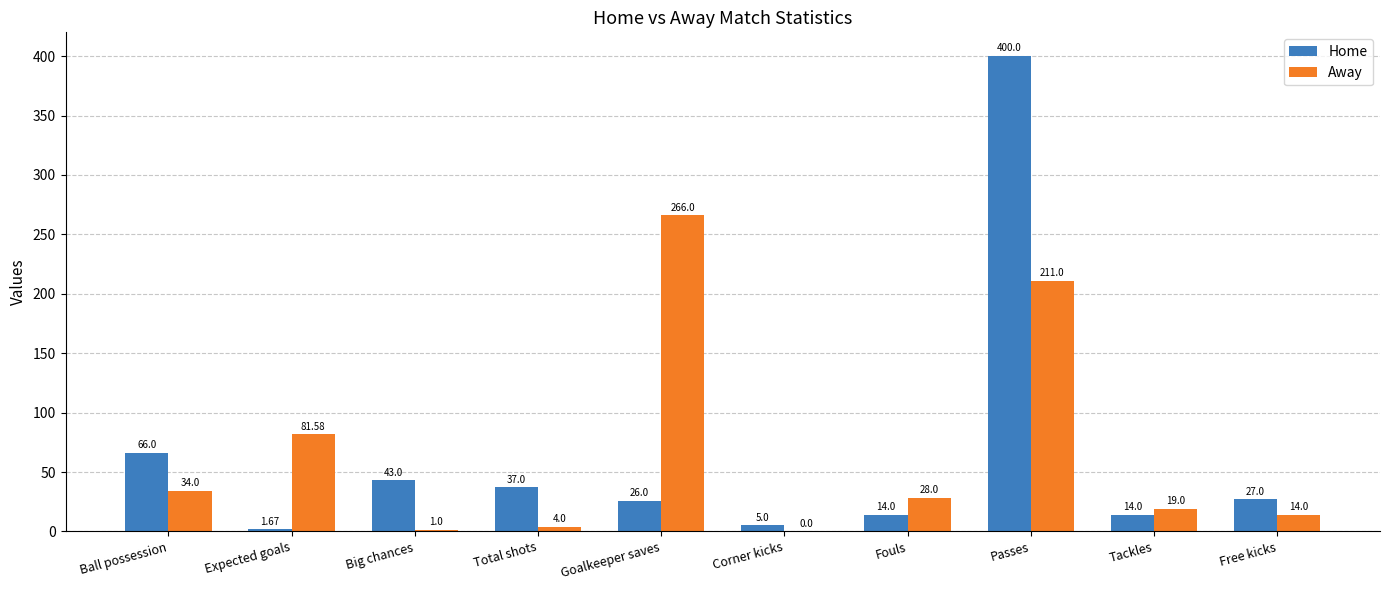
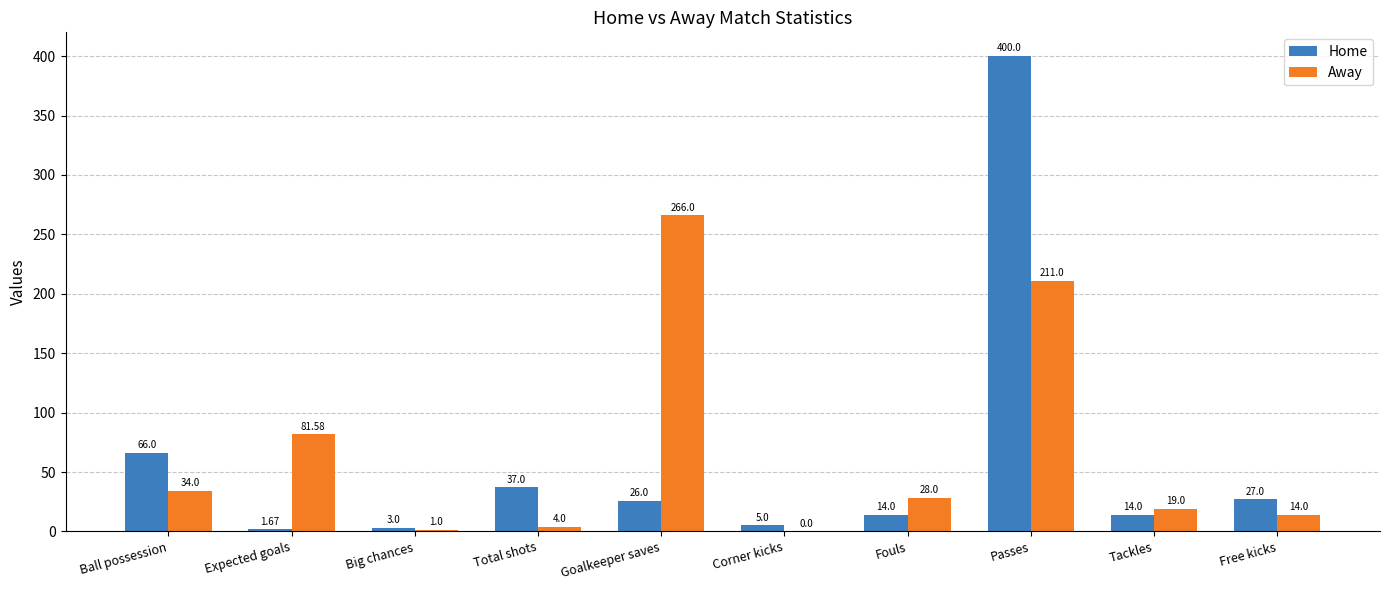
  {
    "Home": {
      "Ball possession": 66.0,
      "Expected goals": 1.67,
-     "Big chances": 43.0,
+     "Big chances": 3.0,
      "Total shots": 37.0,
      "Goalkeeper saves": 26.0,
      "Corner kicks": 5.0,
      "Fouls": 14.0,
      "Passes": 400.0,
      "Tackles": 14.0,
      "Free kicks": 27.0
    },
    "Away": {
      "Ball possession": 34.0,
      "Expected goals": 81.58,
      "Big chances": 1.0,
      "Total shots": 4.0,
      "Goalkeeper saves": 266.0,
      "Corner kicks": 0.0,
      "Fouls": 28.0,
      "Passes": 211.0,
      "Tackles": 19.0,
      "Free kicks": 14.0
    }
  }
